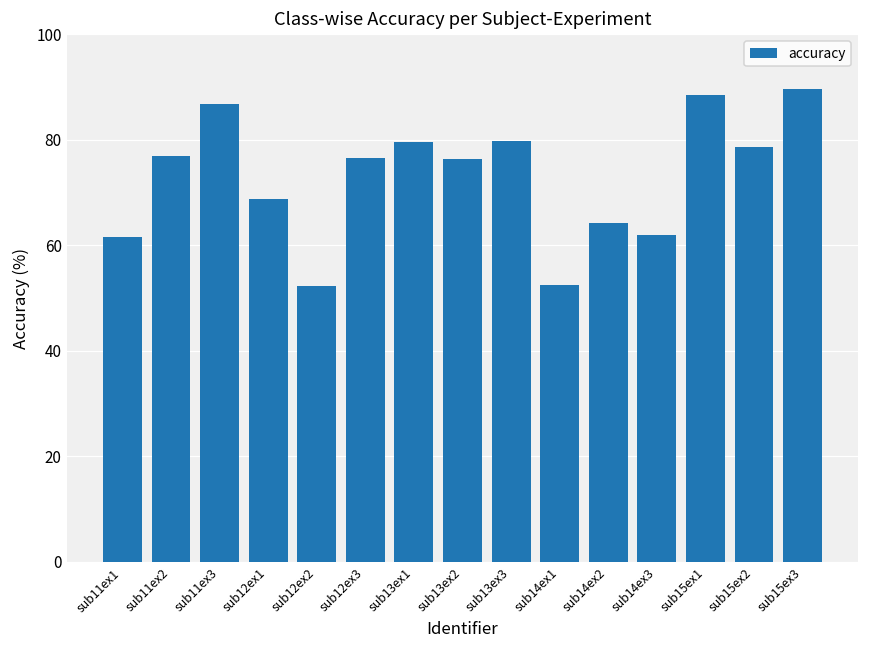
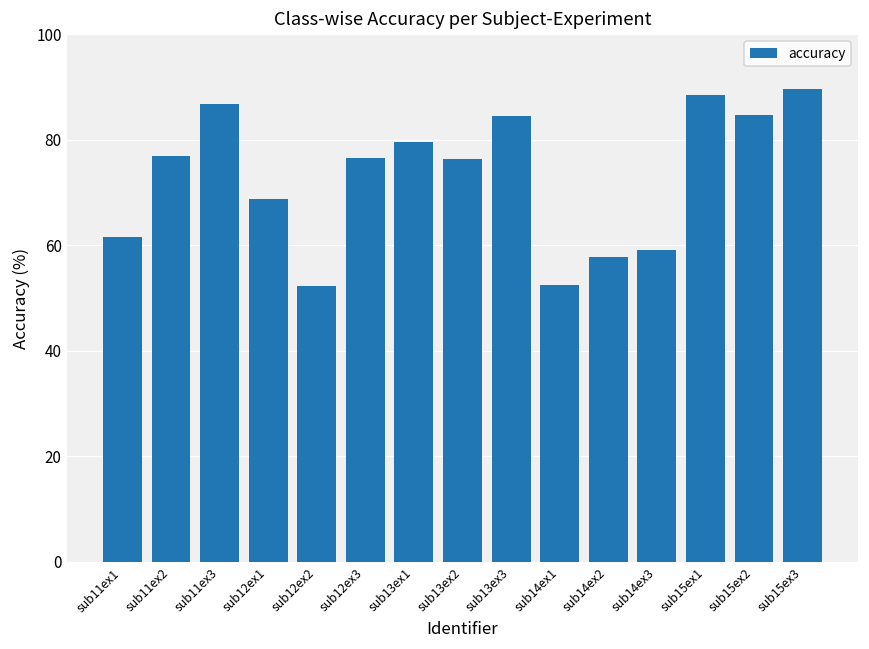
  {
    "sub11ex1": 62,
    "sub11ex2": 77,
    "sub11ex3": 87,
    "sub12ex1": 69,
    "sub12ex2": 52,
    "sub12ex3": 77,
    "sub13ex1": 80,
    "sub13ex2": 76,
-   "sub13ex3": 80,
+   "sub13ex3": 85,
    "sub14ex1": 53,
-   "sub14ex2": 64,
-   "sub14ex3": 62,
+   "sub14ex2": 58,
+   "sub14ex3": 59,
    "sub15ex1": 89,
-   "sub15ex2": 79,
+   "sub15ex2": 85,
    "sub15ex3": 90
  }
